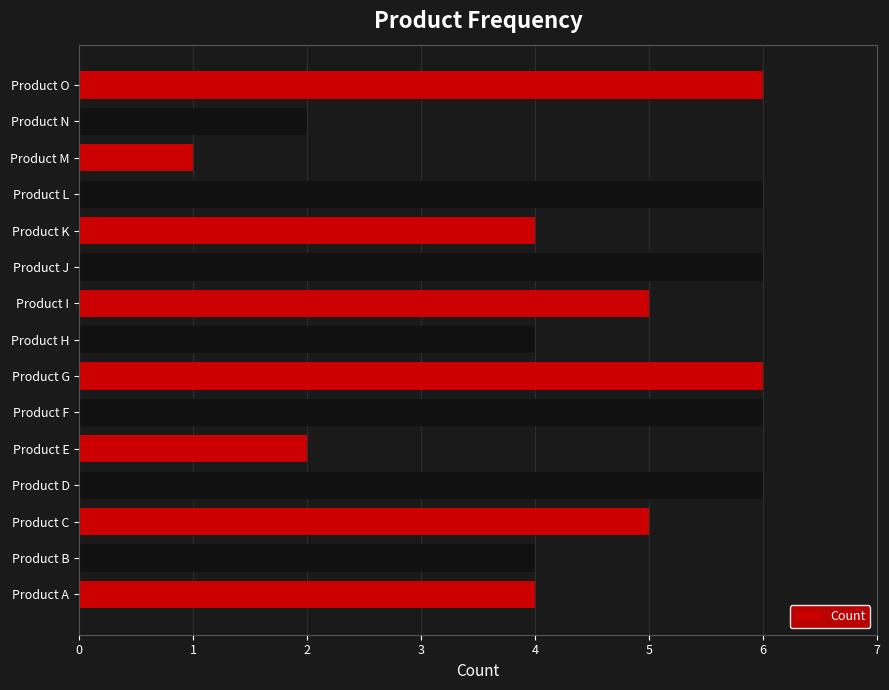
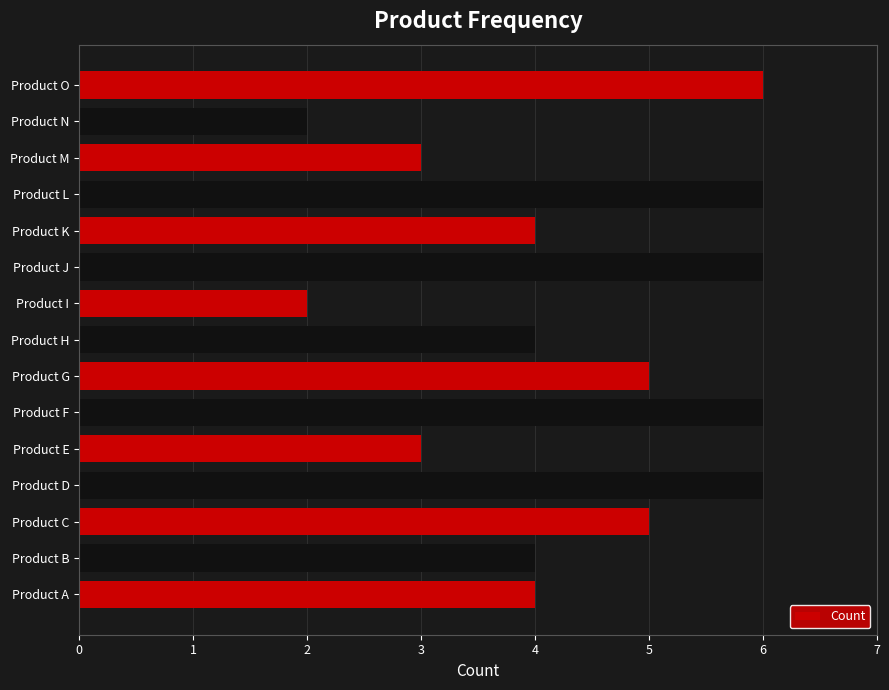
  {
    "Product O": 6,
    "Product N": 2,
-   "Product M": 1,
+   "Product M": 3,
    "Product L": 6,
    "Product K": 4,
    "Product J": 6,
-   "Product I": 5,
+   "Product I": 2,
    "Product H": 4,
-   "Product G": 6,
+   "Product G": 5,
    "Product F": 6,
-   "Product E": 2,
+   "Product E": 3,
    "Product D": 6,
    "Product C": 5,
    "Product B": 4,
    "Product A": 4
  }
